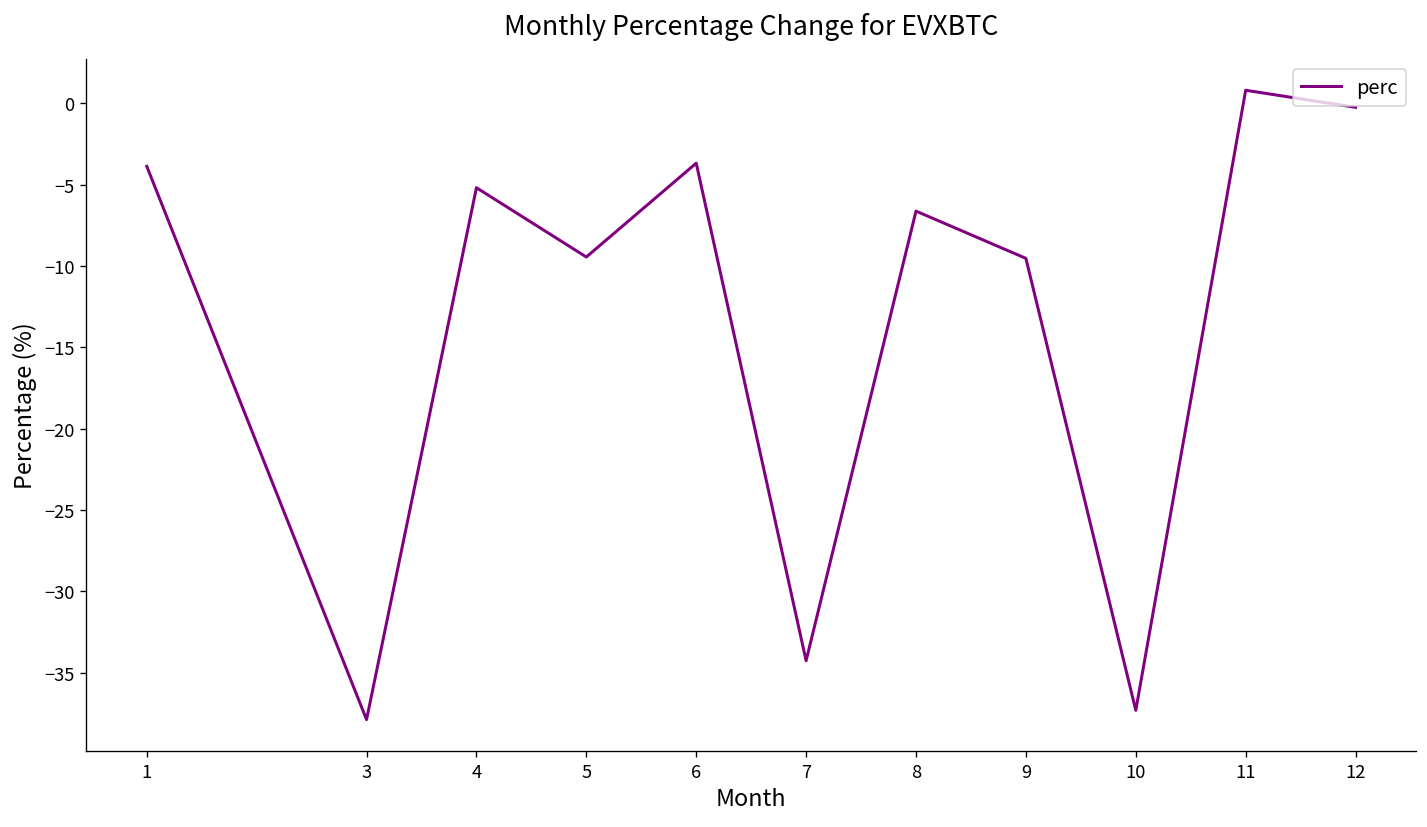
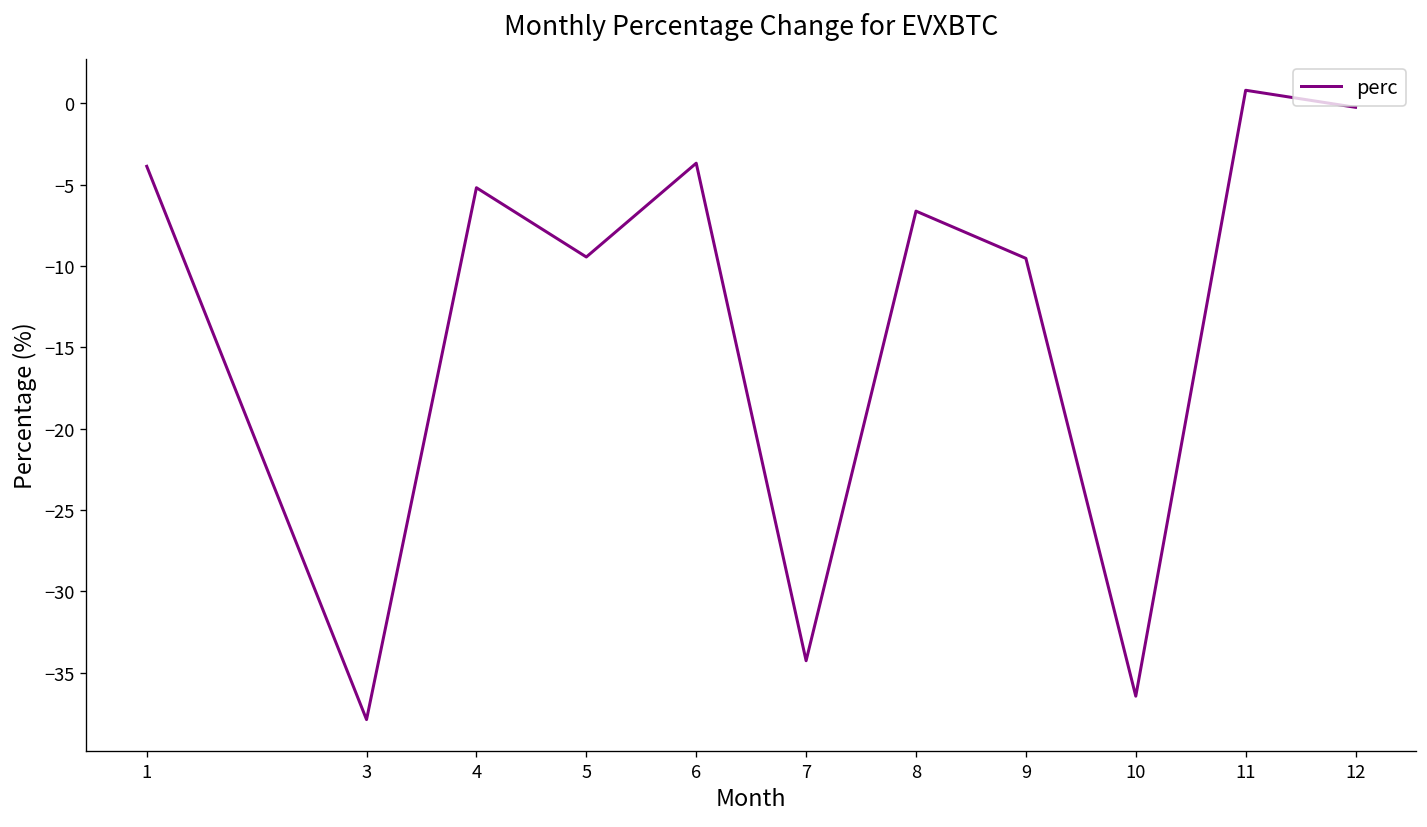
  {
    "1": -3.9,
    "3": -37.9,
    "4": -5.2,
    "5": -9.5,
    "6": -3.7,
    "7": -34.3,
    "8": -6.6,
    "9": -9.5,
-   "10": -37.3,
+   "10": -36.5,
    "11": 0.8,
    "12": -0.3
  }
